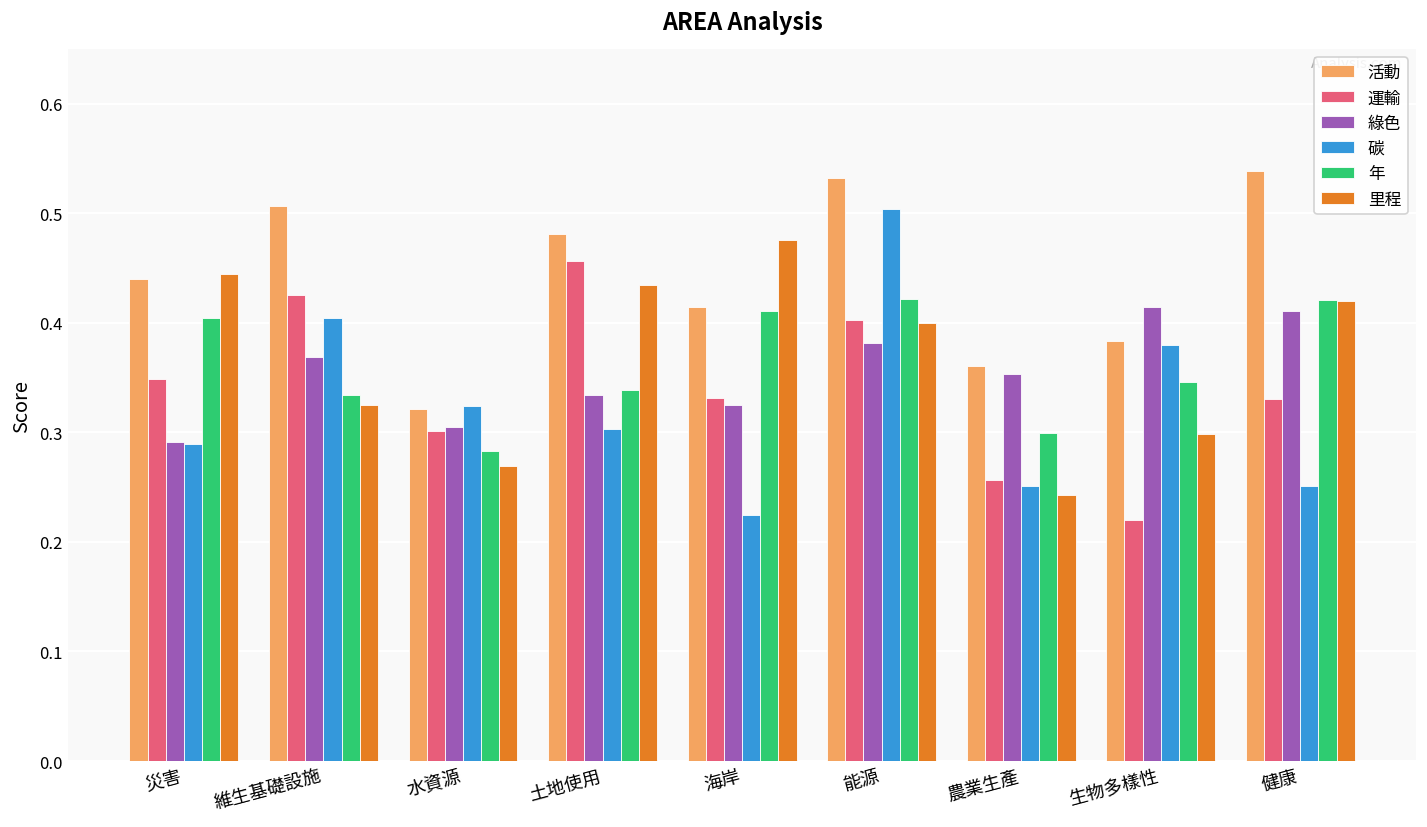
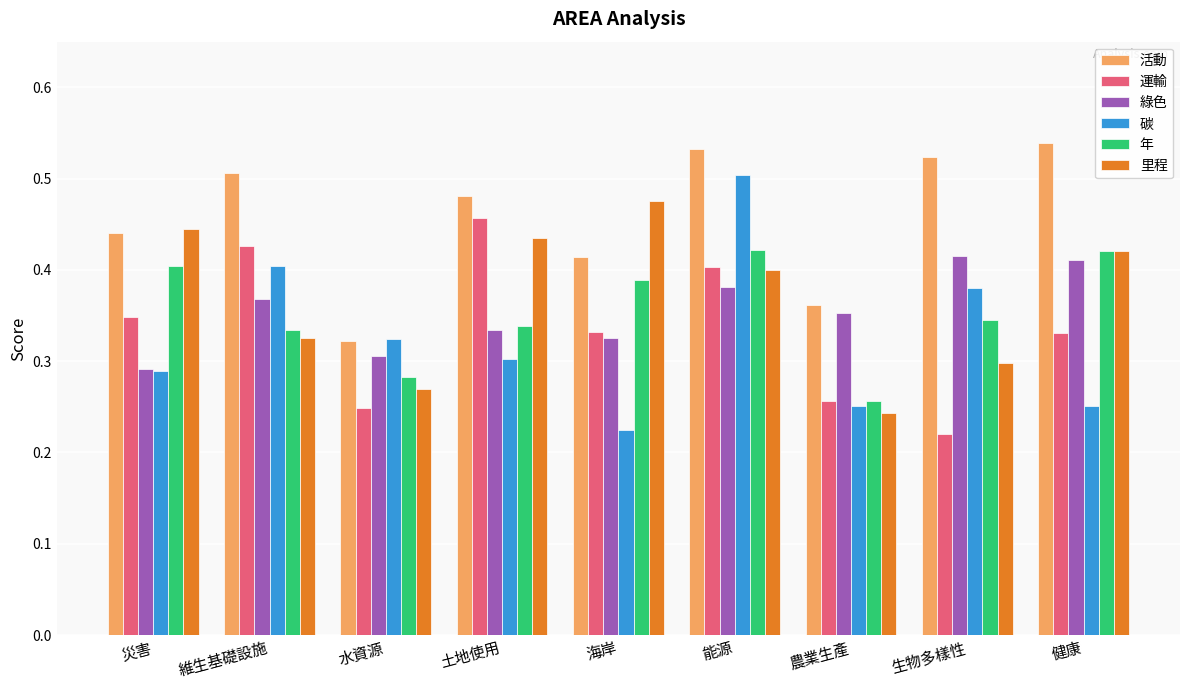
  {
    "活動": {
      "災害": 0.44,
      "維生基礎設施": 0.51,
      "水資源": 0.32,
      "土地使用": 0.48,
      "海岸": 0.41,
      "能源": 0.53,
      "農業生產": 0.36,
-     "生物多樣性": 0.38,
+     "生物多樣性": 0.52,
      "健康": 0.54
    },
    "運輸": {
      "災害": 0.35,
      "維生基礎設施": 0.43,
-     "水資源": 0.30,
+     "水資源": 0.25,
      "土地使用": 0.46,
      "海岸": 0.33,
      "能源": 0.40,
      "農業生產": 0.26,
      "生物多樣性": 0.22,
      "健康": 0.33
    },
    "綠色": {
      "災害": 0.29,
      "維生基礎設施": 0.37,
      "水資源": 0.31,
      "土地使用": 0.33,
      "海岸": 0.32,
      "能源": 0.38,
      "農業生產": 0.35,
      "生物多樣性": 0.41,
      "健康": 0.41
    },
    "碳": {
      "災害": 0.29,
      "維生基礎設施": 0.40,
      "水資源": 0.32,
      "土地使用": 0.30,
      "海岸": 0.22,
      "能源": 0.50,
      "農業生產": 0.25,
      "生物多樣性": 0.38,
      "健康": 0.25
    },
    "年": {
      "災害": 0.40,
      "維生基礎設施": 0.33,
      "水資源": 0.28,
      "土地使用": 0.34,
-     "海岸": 0.41,
+     "海岸": 0.39,
      "能源": 0.42,
-     "農業生產": 0.30,
+     "農業生產": 0.26,
      "生物多樣性": 0.35,
      "健康": 0.42
    },
    "里程": {
      "災害": 0.44,
      "維生基礎設施": 0.33,
      "水資源": 0.27,
      "土地使用": 0.43,
      "海岸": 0.48,
      "能源": 0.40,
      "農業生產": 0.24,
      "生物多樣性": 0.30,
      "健康": 0.42
    }
  }
